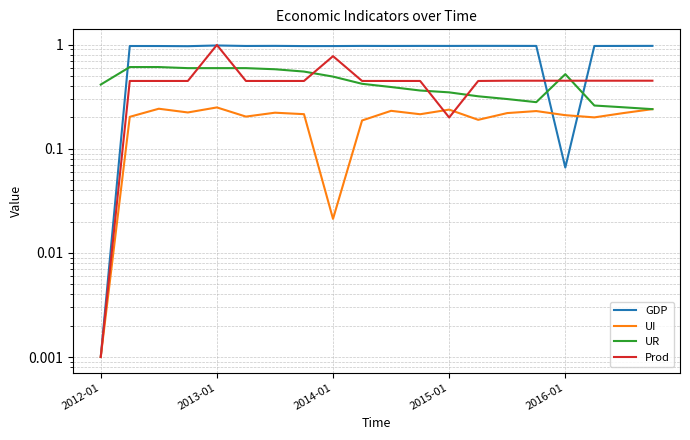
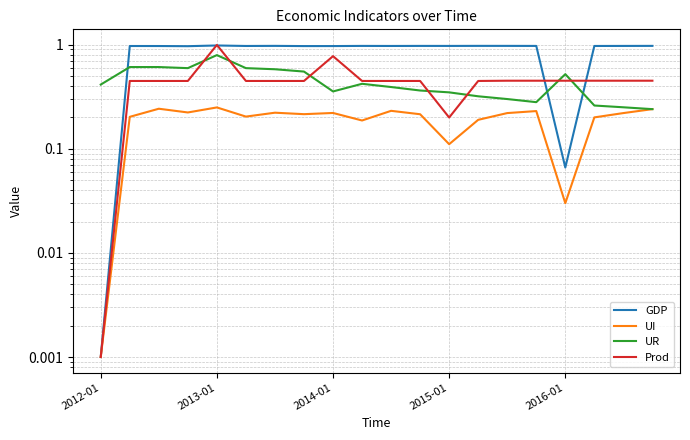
  {
    "GDP": {
      "2014-01": 1.0,
      "2015-01": 1.0,
      "2016-01": 0.07
    },
    "UI": {
      "2013-01": 0.25,
-     "2014-01": 0.021,
-     "2015-01": 0.24,
-     "2016-01": 0.21
+     "2014-01": 0.22,
+     "2015-01": 0.11,
+     "2016-01": 0.03
    },
    "UR": {
      "2012-01": 0.41,
-     "2013-01": 0.6,
-     "2014-01": 0.5,
+     "2013-01": 0.8,
+     "2014-01": 0.35,
      "2015-01": 0.35,
      "2016-01": 0.5
    },
    "Prod": {
      "2014-01": 0.8,
      "2015-01": 0.20,
      "2016-01": 0.45
    }
  }
